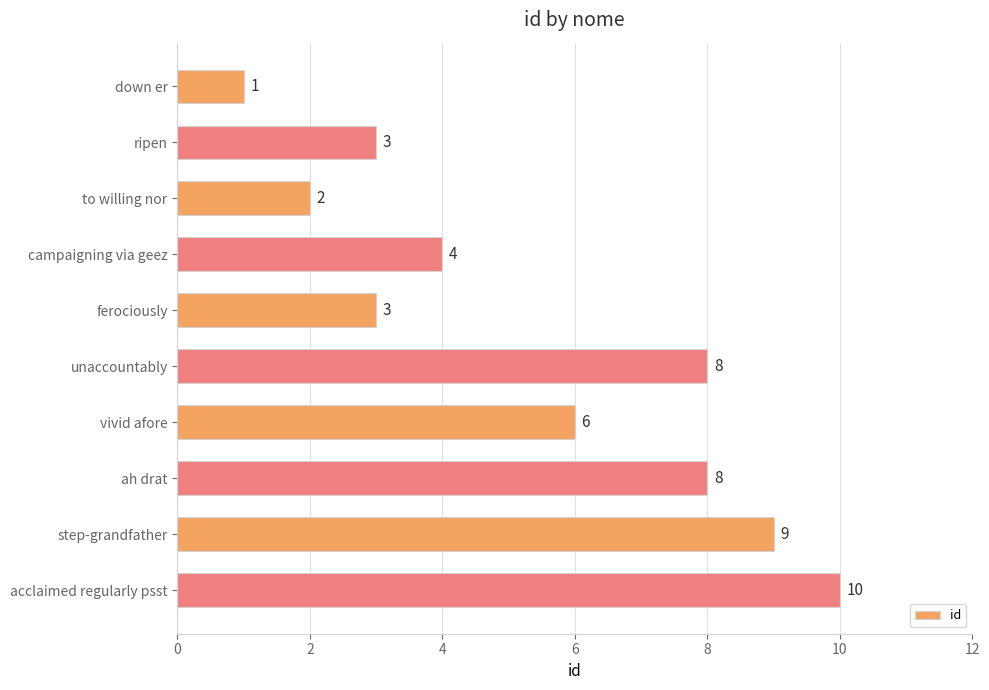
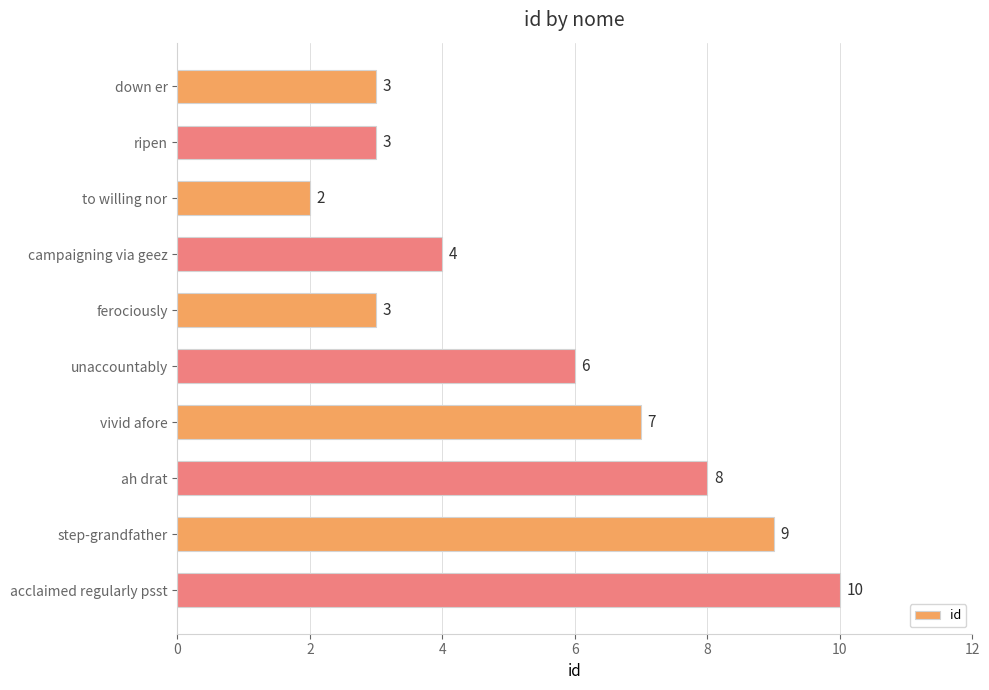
  {
-   "down er": 1,
+   "down er": 3,
    "ripen": 3,
    "to willing nor": 2,
    "campaigning via geez": 4,
    "ferociously": 3,
-   "unaccountably": 8,
-   "vivid afore": 6,
+   "unaccountably": 6,
+   "vivid afore": 7,
    "ah drat": 8,
    "step-grandfather": 9,
    "acclaimed regularly psst": 10
  }
